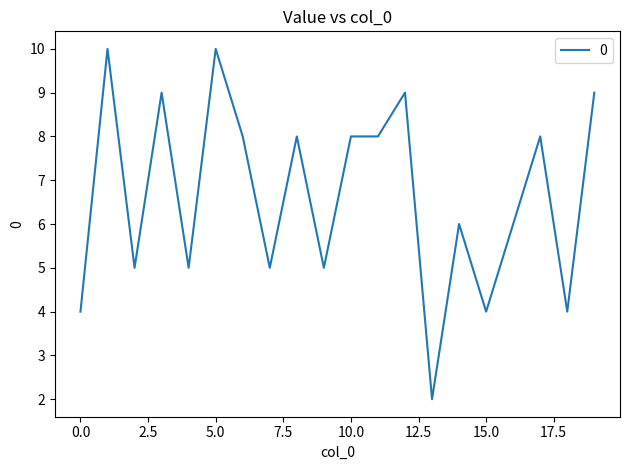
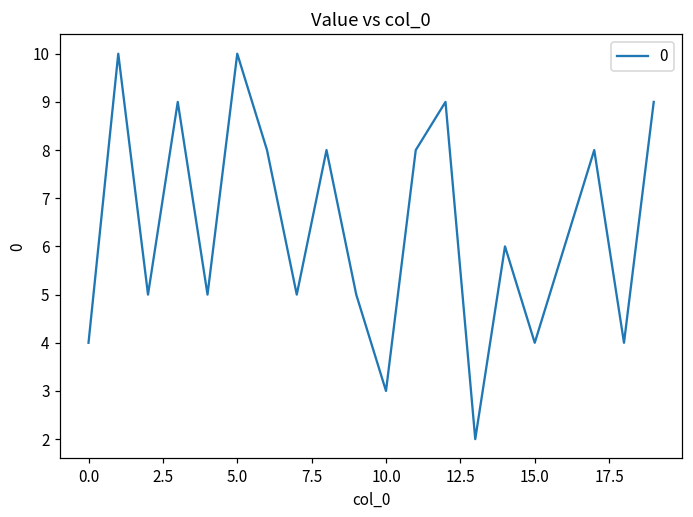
  {
    "0.0": 4,
    "5.0": 10,
-   "10.0": 8,
+   "10.0": 3,
    "15.0": 4
  }
